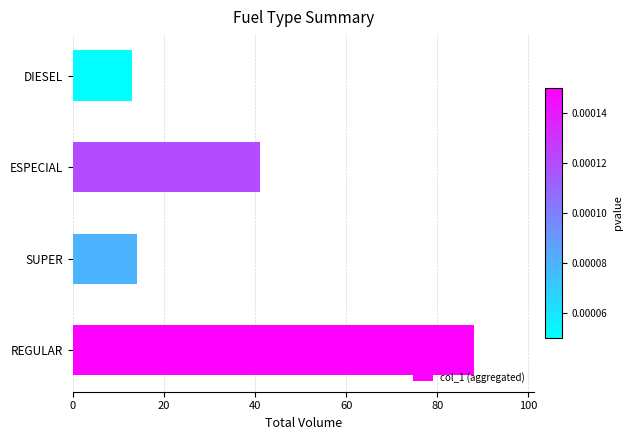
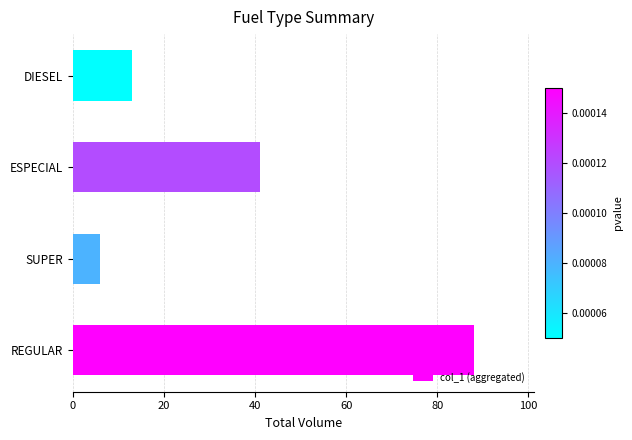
  {
    "DIESEL": 13,
    "ESPECIAL": 41,
-   "SUPER": 14,
+   "SUPER": 6,
    "REGULAR": 88
  }
